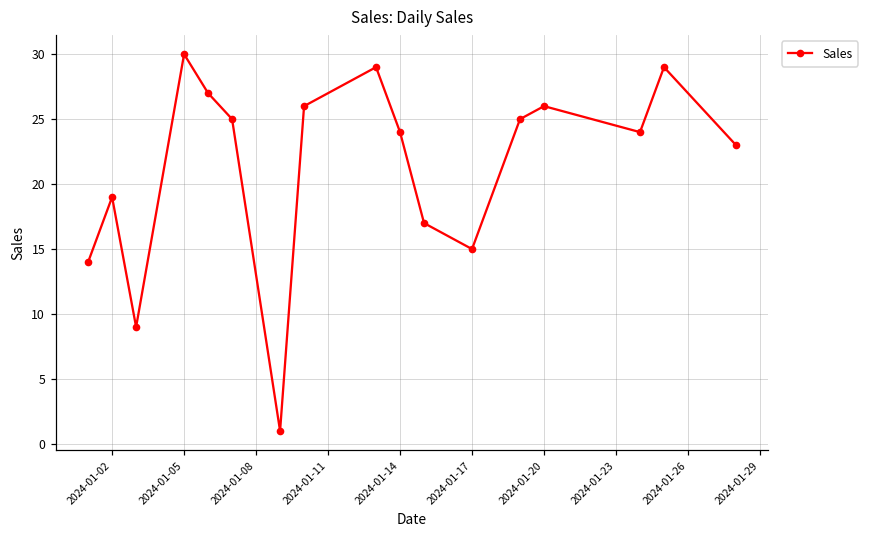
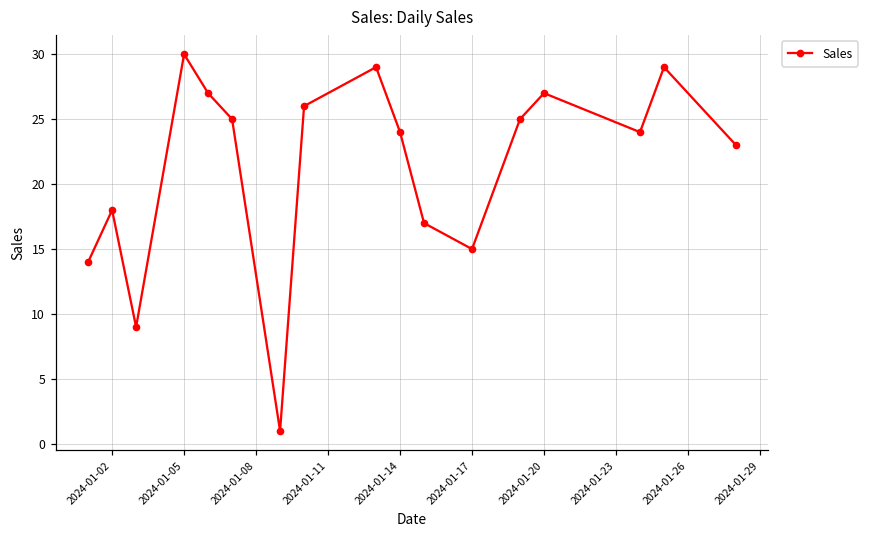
  {
-   "2024-01-02": 19,
+   "2024-01-02": 18,
    "2024-01-05": 30,
    "2024-01-14": 24,
    "2024-01-17": 15,
-   "2024-01-20": 26
+   "2024-01-20": 27
  }
